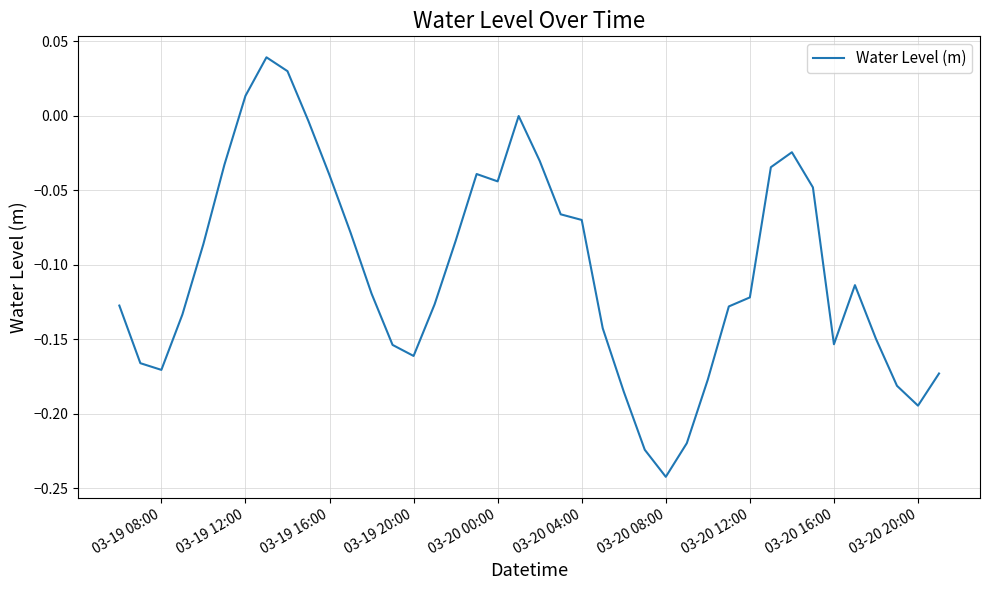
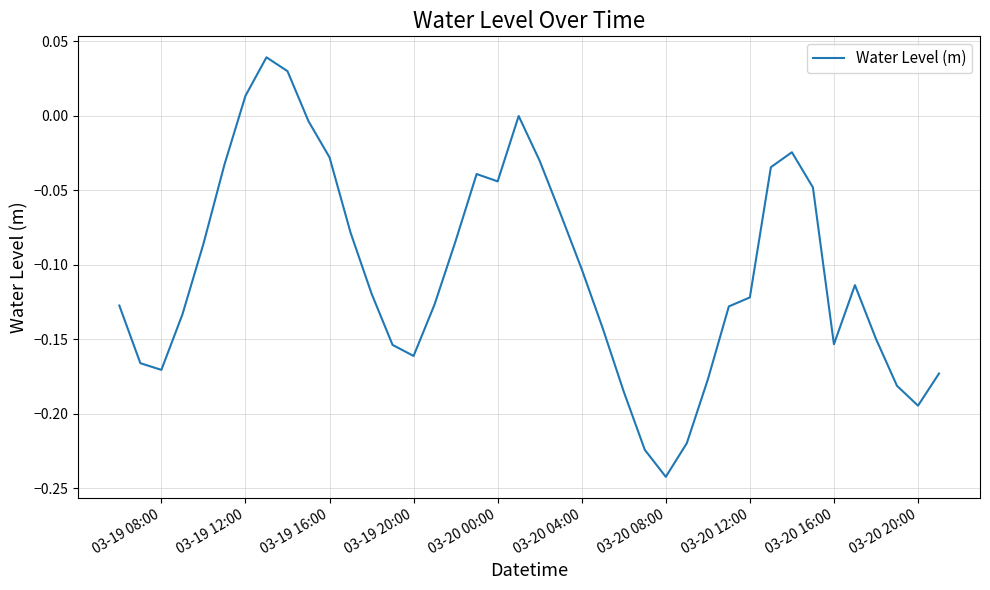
  {
    "03-19 08:00": -0.171,
    "03-19 12:00": 0.013,
-   "03-19 16:00": -0.040,
+   "03-19 16:00": -0.028,
    "03-19 20:00": -0.161,
    "03-20 00:00": -0.044,
-   "03-20 04:00": -0.070,
+   "03-20 04:00": -0.103,
    "03-20 08:00": -0.242,
    "03-20 12:00": -0.122,
    "03-20 16:00": -0.153,
    "03-20 20:00": -0.195
  }
